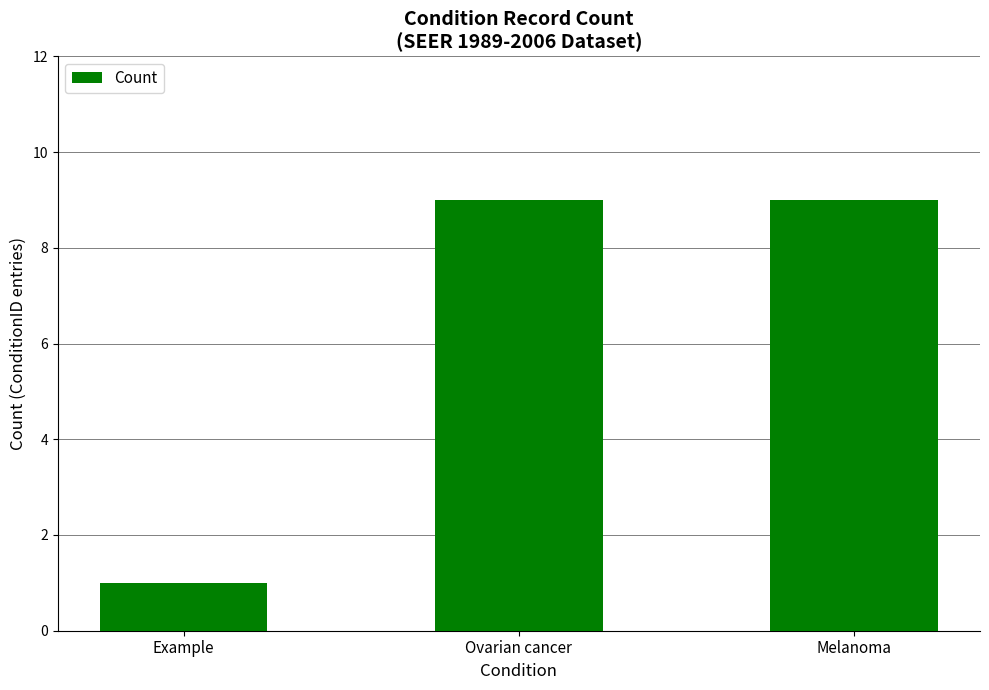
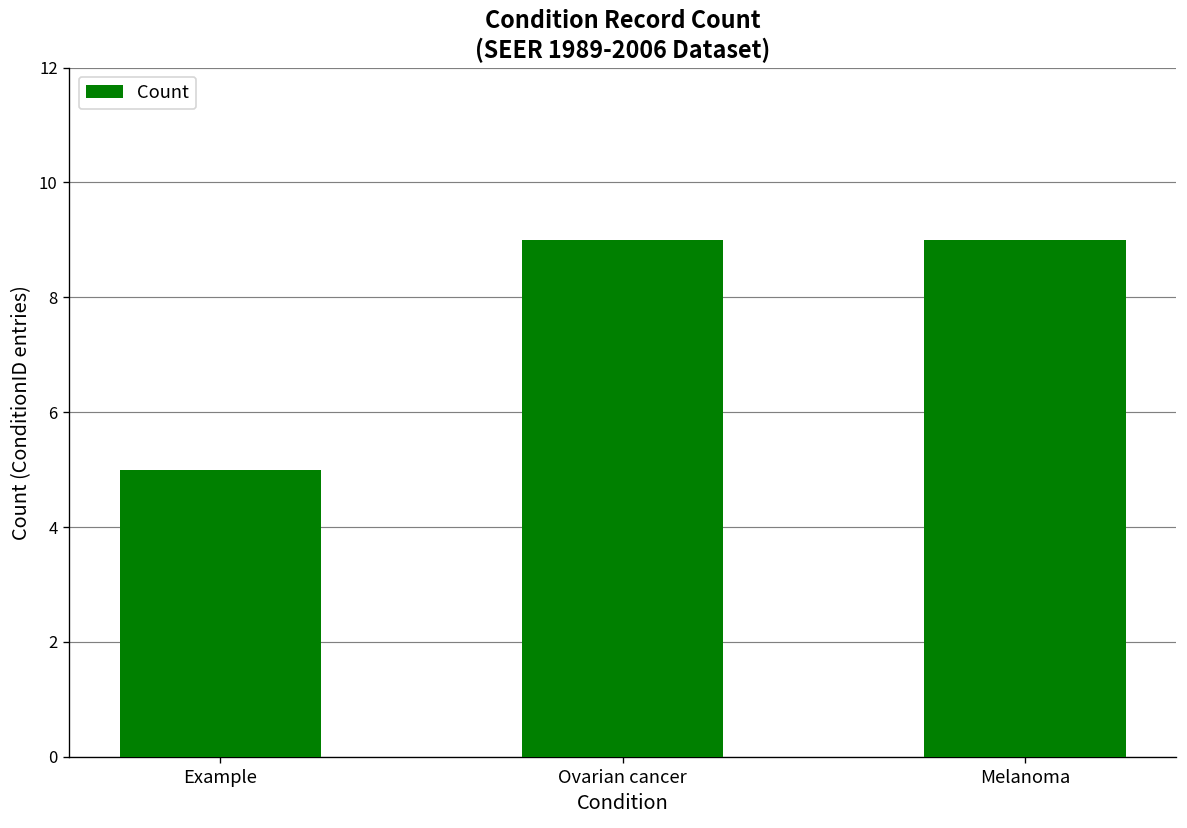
  {
-   "Example": 1,
+   "Example": 5,
    "Ovarian cancer": 9,
    "Melanoma": 9
  }
